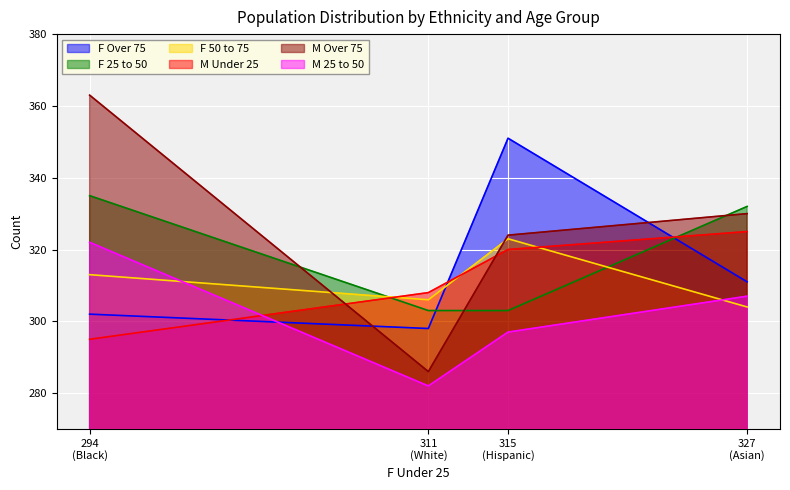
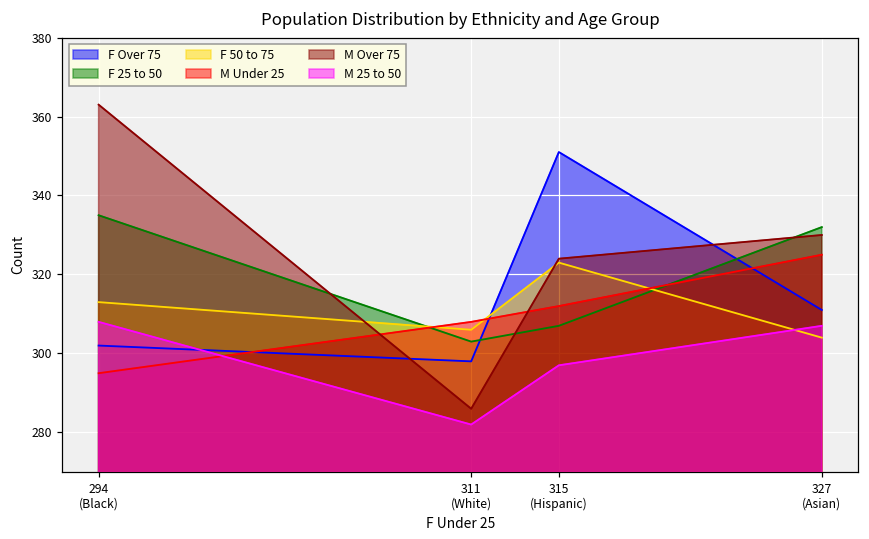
  {
    "F Over 75": {
      "294 (Black)": 302,
      "311 (White)": 298,
      "315 (Hispanic)": 351,
      "327 (Asian)": 311
    },
    "F 25 to 50": {
      "294 (Black)": 335,
      "311 (White)": 303,
-     "315 (Hispanic)": 303,
+     "315 (Hispanic)": 307,
      "327 (Asian)": 332
    },
    "F 50 to 75": {
      "294 (Black)": 313,
      "311 (White)": 306,
      "315 (Hispanic)": 323,
      "327 (Asian)": 304
    },
    "M Under 25": {
      "294 (Black)": 295,
      "311 (White)": 308,
-     "315 (Hispanic)": 320,
+     "315 (Hispanic)": 312,
      "327 (Asian)": 325
    },
    "M Over 75": {
      "294 (Black)": 363,
      "311 (White)": 286,
      "315 (Hispanic)": 324,
      "327 (Asian)": 330
    },
    "M 25 to 50": {
-     "294 (Black)": 322,
+     "294 (Black)": 308,
      "311 (White)": 282,
      "315 (Hispanic)": 297,
      "327 (Asian)": 307
    }
  }
